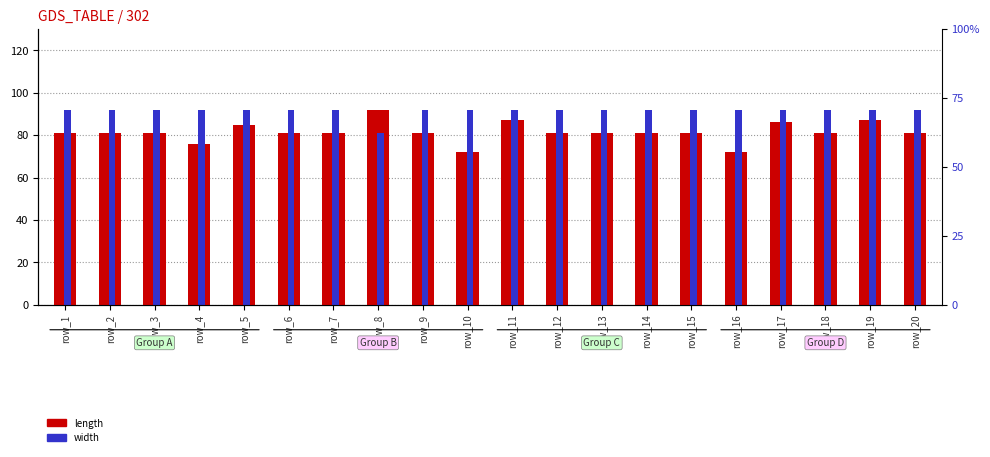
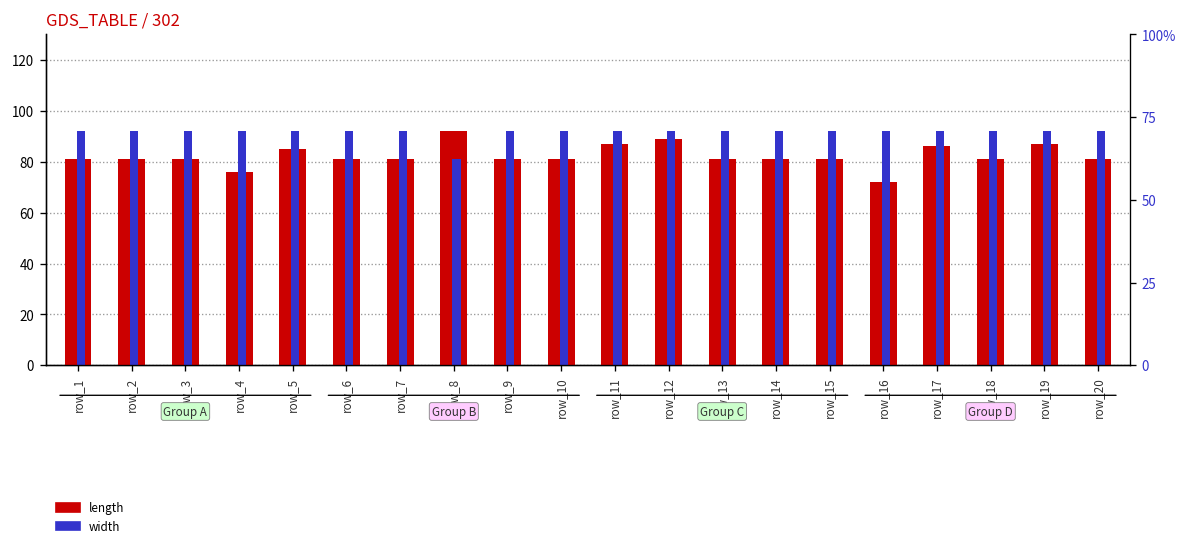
  {
    "length": {
      "row_1": 81,
      "row_2": 81,
      "row_3": 81,
      "row_4": 76,
      "row_5": 85,
      "row_6": 81,
      "row_7": 81,
      "row_8": 92,
      "row_9": 81,
-     "row_10": 72,
+     "row_10": 81,
      "row_11": 87,
-     "row_12": 81,
+     "row_12": 89,
      "row_13": 81,
      "row_14": 81,
      "row_15": 81,
      "row_16": 72,
      "row_17": 86,
      "row_18": 81,
      "row_19": 87,
      "row_20": 81
    },
    "width": {
      "row_1": 92,
      "row_2": 92,
      "row_3": 92,
      "row_4": 92,
      "row_5": 92,
      "row_6": 92,
      "row_7": 92,
      "row_9": 92,
      "row_10": 92,
      "row_11": 92,
      "row_12": 92,
      "row_13": 92,
      "row_14": 92,
      "row_15": 92,
      "row_16": 92,
      "row_17": 92,
      "row_18": 92,
      "row_19": 92,
      "row_20": 92
    }
  }
